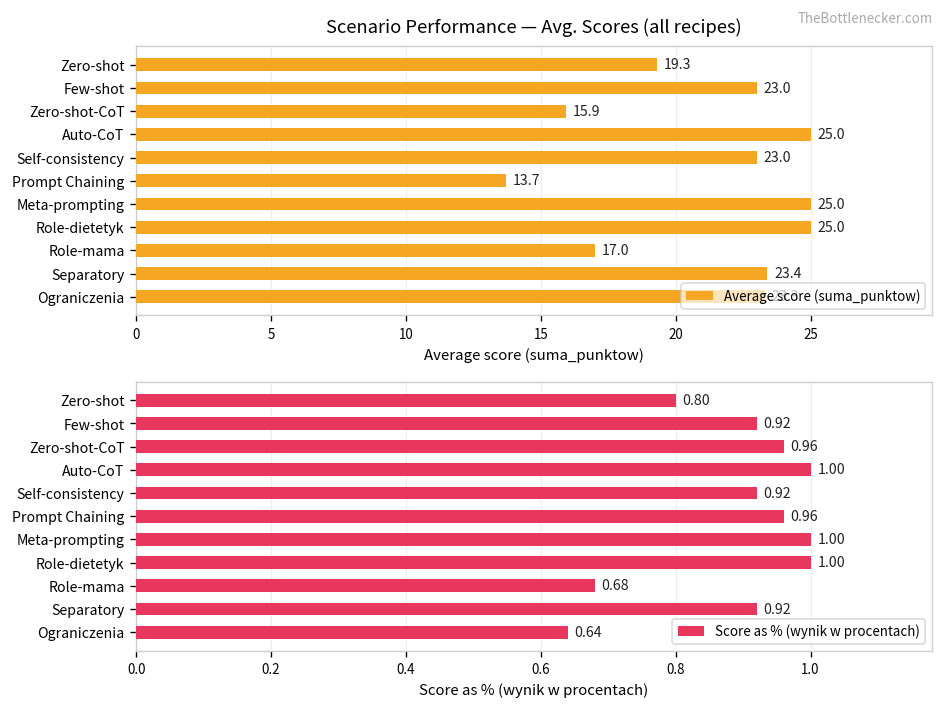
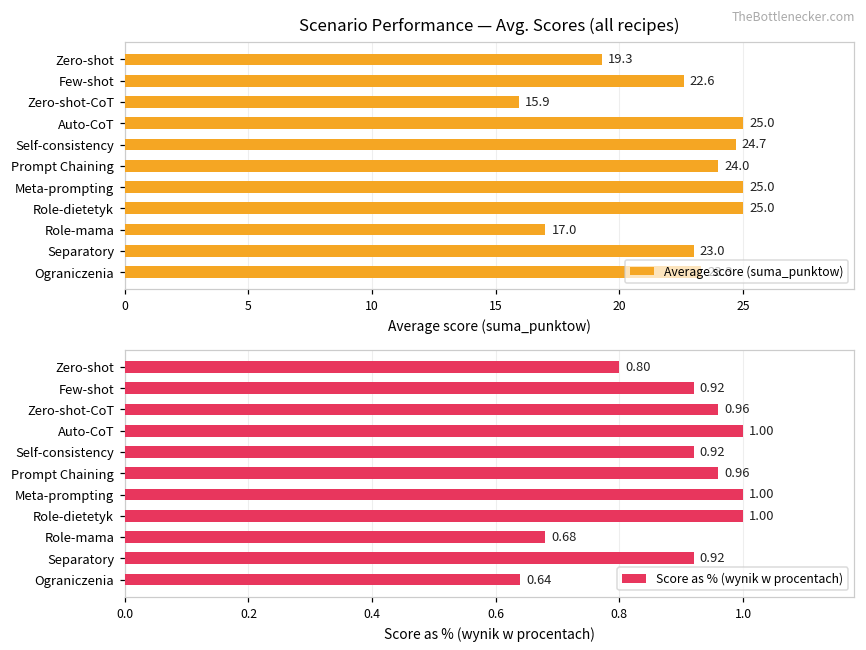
  {
    "Scenario Performance — Avg. Scores (all recipes)": {
      "Zero-shot": 19.3,
-     "Few-shot": 23.0,
+     "Few-shot": 22.6,
      "Zero-shot-CoT": 15.9,
      "Auto-CoT": 25.0,
-     "Self-consistency": 23.0,
-     "Prompt Chaining": 13.7,
+     "Self-consistency": 24.7,
+     "Prompt Chaining": 24.0,
      "Meta-prompting": 25.0,
      "Role-dietetyk": 25.0,
      "Role-mama": 17.0,
-     "Separatory": 23.4
+     "Separatory": 23.0
    }
  }
